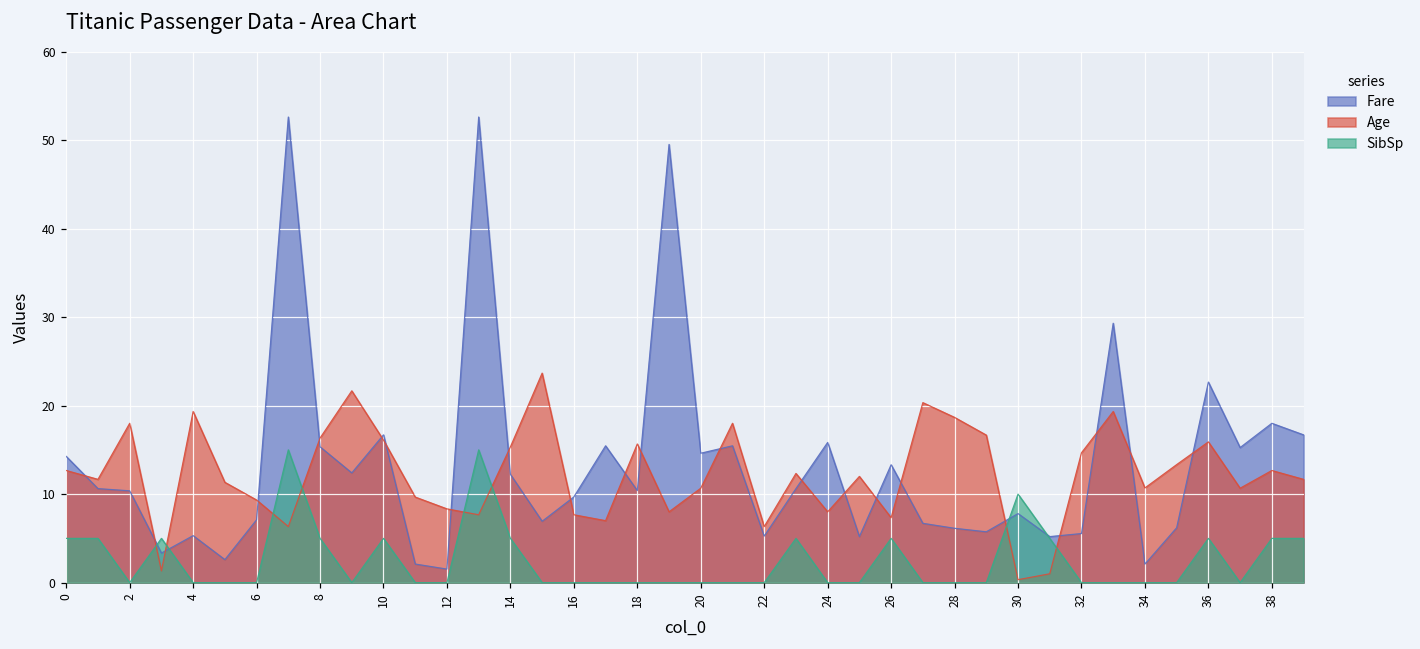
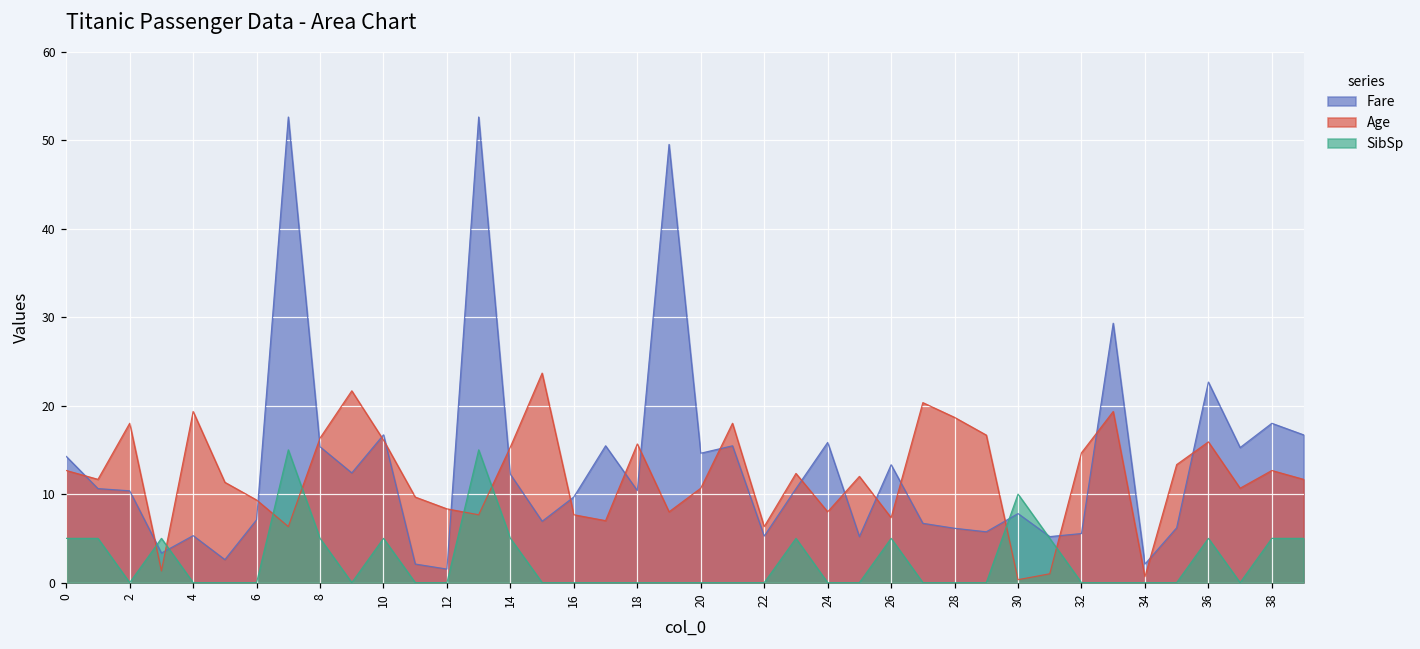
  {
    "Fare": {
      "0": 14,
      "2": 10,
      "4": 5,
      "6": 7,
      "8": 15,
      "10": 17,
      "12": 2,
      "14": 12,
      "16": 10,
      "18": 10,
      "20": 15,
      "22": 5,
      "24": 16,
      "26": 13,
      "28": 6,
      "30": 8,
      "32": 6,
      "34": 2,
      "36": 23,
      "38": 18
    },
    "Age": {
      "0": 13,
      "2": 18,
      "4": 19,
      "6": 9,
      "8": 16,
      "10": 16,
      "12": 8,
      "14": 15,
      "16": 8,
      "18": 16,
      "20": 11,
      "22": 6,
      "24": 8,
      "26": 7,
      "28": 19,
      "30": 0,
      "32": 15,
-     "34": 11,
+     "34": 1,
      "36": 16,
      "38": 13
    },
    "SibSp": {
      "0": 5,
      "2": 0,
      "4": 0,
      "6": 0,
      "8": 5,
      "10": 5,
      "12": 0,
      "14": 5,
      "16": 0,
      "18": 0,
      "20": 0,
      "22": 0,
      "24": 0,
      "26": 5,
      "28": 0,
      "30": 10,
      "32": 0,
      "34": 0,
      "36": 5,
      "38": 5
    }
  }
